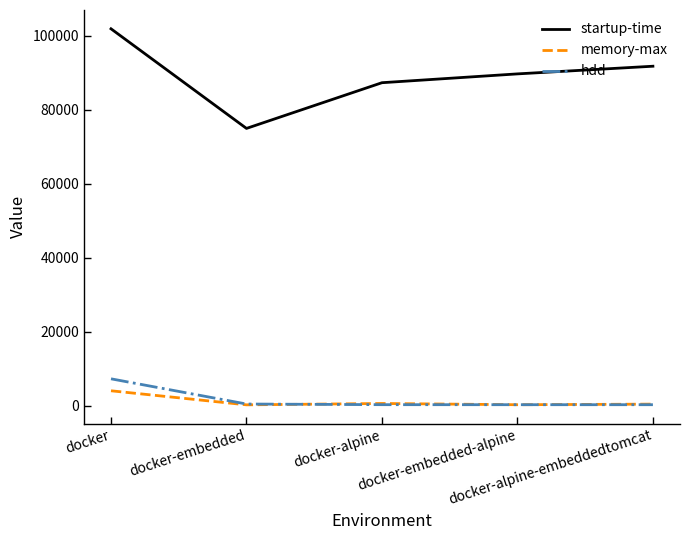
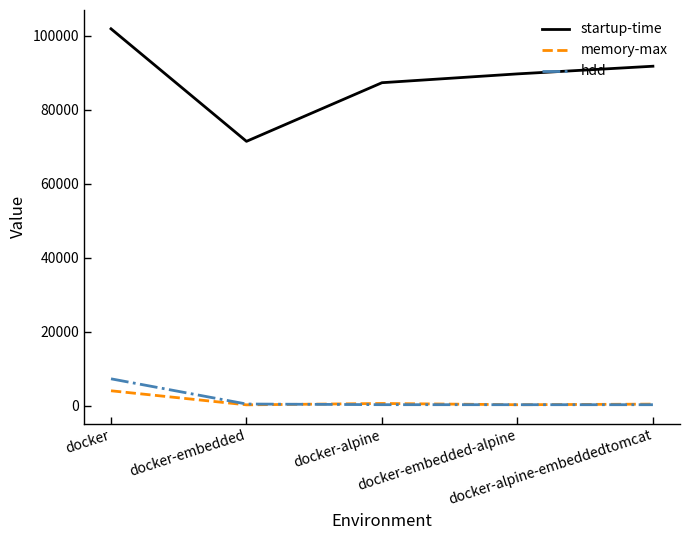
  {
    "startup-time": {
      "docker": 102000,
-     "docker-embedded": 75000,
+     "docker-embedded": 71000,
      "docker-alpine": 87000,
      "docker-embedded-alpine": 90000,
      "docker-alpine-embeddedtomcat": 92000
    },
    "memory-max": {
      "docker": 4000
    },
    "hdd": {
      "docker": 7000
    }
  }
